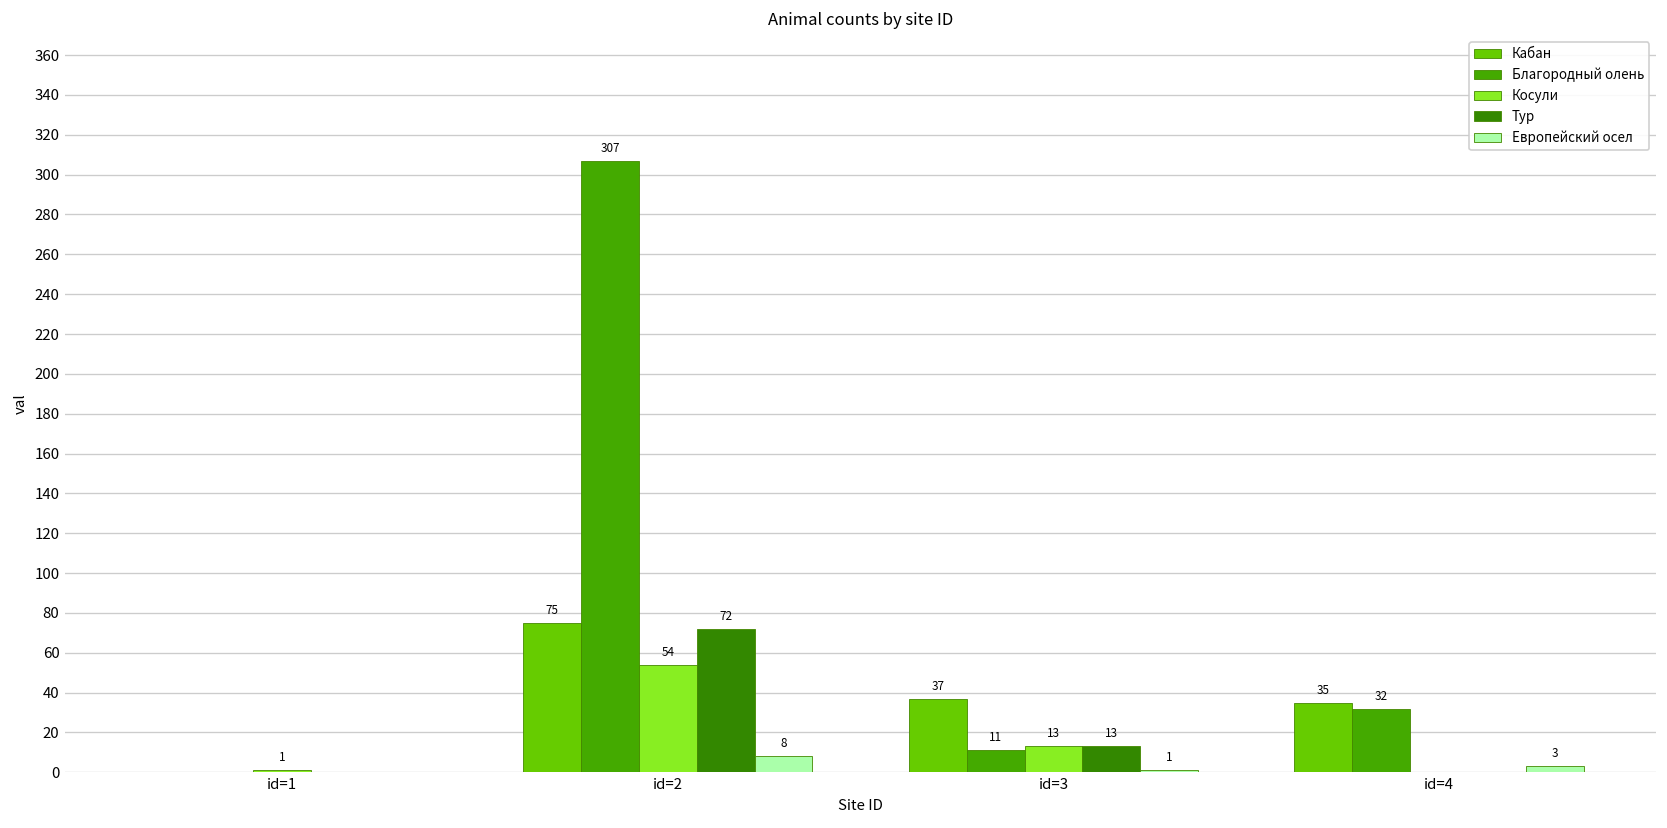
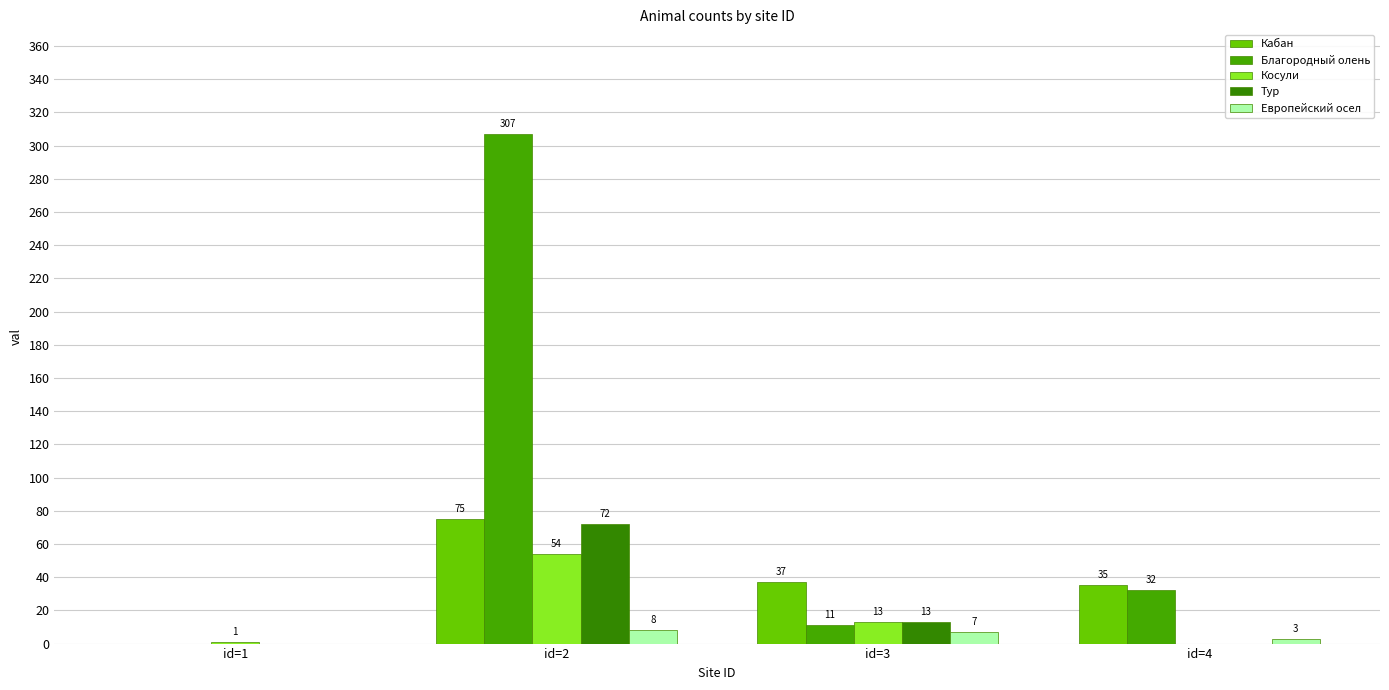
  {
    "Европейский осел": {
      "id=2": 8,
-     "id=3": 1,
+     "id=3": 7,
      "id=4": 3
    }
  }
